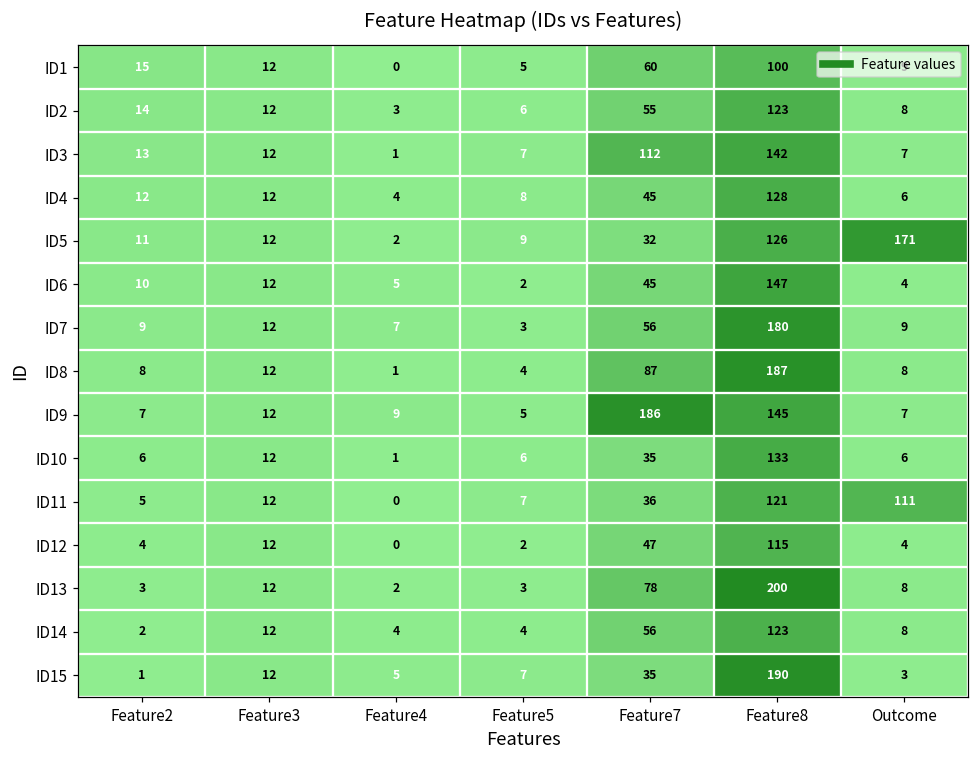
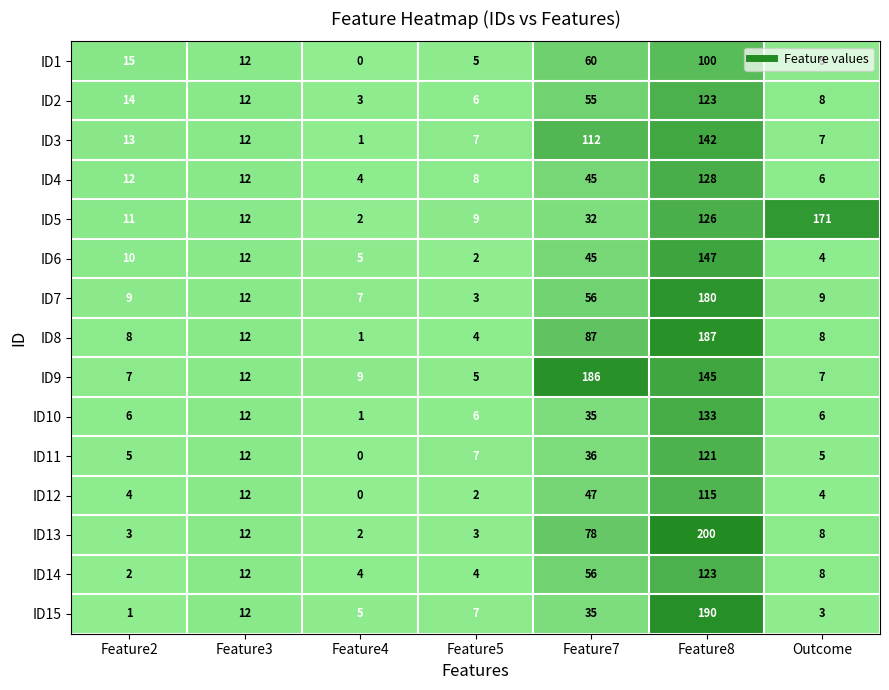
  {
    "ID1": {
      "Feature2": 15,
      "Feature3": 12,
      "Feature4": 0,
      "Feature5": 5,
      "Feature7": 60,
      "Feature8": 100
    },
    "ID2": {
      "Feature2": 14,
      "Feature3": 12,
      "Feature4": 3,
      "Feature5": 6,
      "Feature7": 55,
      "Feature8": 123,
      "Outcome": 8
    },
    "ID3": {
      "Feature2": 13,
      "Feature3": 12,
      "Feature4": 1,
      "Feature5": 7,
      "Feature7": 112,
      "Feature8": 142,
      "Outcome": 7
    },
    "ID4": {
      "Feature2": 12,
      "Feature3": 12,
      "Feature4": 4,
      "Feature5": 8,
      "Feature7": 45,
      "Feature8": 128,
      "Outcome": 6
    },
    "ID5": {
      "Feature2": 11,
      "Feature3": 12,
      "Feature4": 2,
      "Feature5": 9,
      "Feature7": 32,
      "Feature8": 126,
      "Outcome": 171
    },
    "ID6": {
      "Feature2": 10,
      "Feature3": 12,
      "Feature4": 5,
      "Feature5": 2,
      "Feature7": 45,
      "Feature8": 147,
      "Outcome": 4
    },
    "ID7": {
      "Feature2": 9,
      "Feature3": 12,
      "Feature4": 7,
      "Feature5": 3,
      "Feature7": 56,
      "Feature8": 180,
      "Outcome": 9
    },
    "ID8": {
      "Feature2": 8,
      "Feature3": 12,
      "Feature4": 1,
      "Feature5": 4,
      "Feature7": 87,
      "Feature8": 187,
      "Outcome": 8
    },
    "ID9": {
      "Feature2": 7,
      "Feature3": 12,
      "Feature4": 9,
      "Feature5": 5,
      "Feature7": 186,
      "Feature8": 145,
      "Outcome": 7
    },
    "ID10": {
      "Feature2": 6,
      "Feature3": 12,
      "Feature4": 1,
      "Feature5": 6,
      "Feature7": 35,
      "Feature8": 133,
      "Outcome": 6
    },
    "ID11": {
      "Feature2": 5,
      "Feature3": 12,
      "Feature4": 0,
      "Feature5": 7,
      "Feature7": 36,
      "Feature8": 121,
-     "Outcome": 111
+     "Outcome": 5
    },
    "ID12": {
      "Feature2": 4,
      "Feature3": 12,
      "Feature4": 0,
      "Feature5": 2,
      "Feature7": 47,
      "Feature8": 115,
      "Outcome": 4
    },
    "ID13": {
      "Feature2": 3,
      "Feature3": 12,
      "Feature4": 2,
      "Feature5": 3,
      "Feature7": 78,
      "Feature8": 200,
      "Outcome": 8
    },
    "ID14": {
      "Feature2": 2,
      "Feature3": 12,
      "Feature4": 4,
      "Feature5": 4,
      "Feature7": 56,
      "Feature8": 123,
      "Outcome": 8
    },
    "ID15": {
      "Feature2": 1,
      "Feature3": 12,
      "Feature4": 5,
      "Feature5": 7,
      "Feature7": 35,
      "Feature8": 190,
      "Outcome": 3
    }
  }
